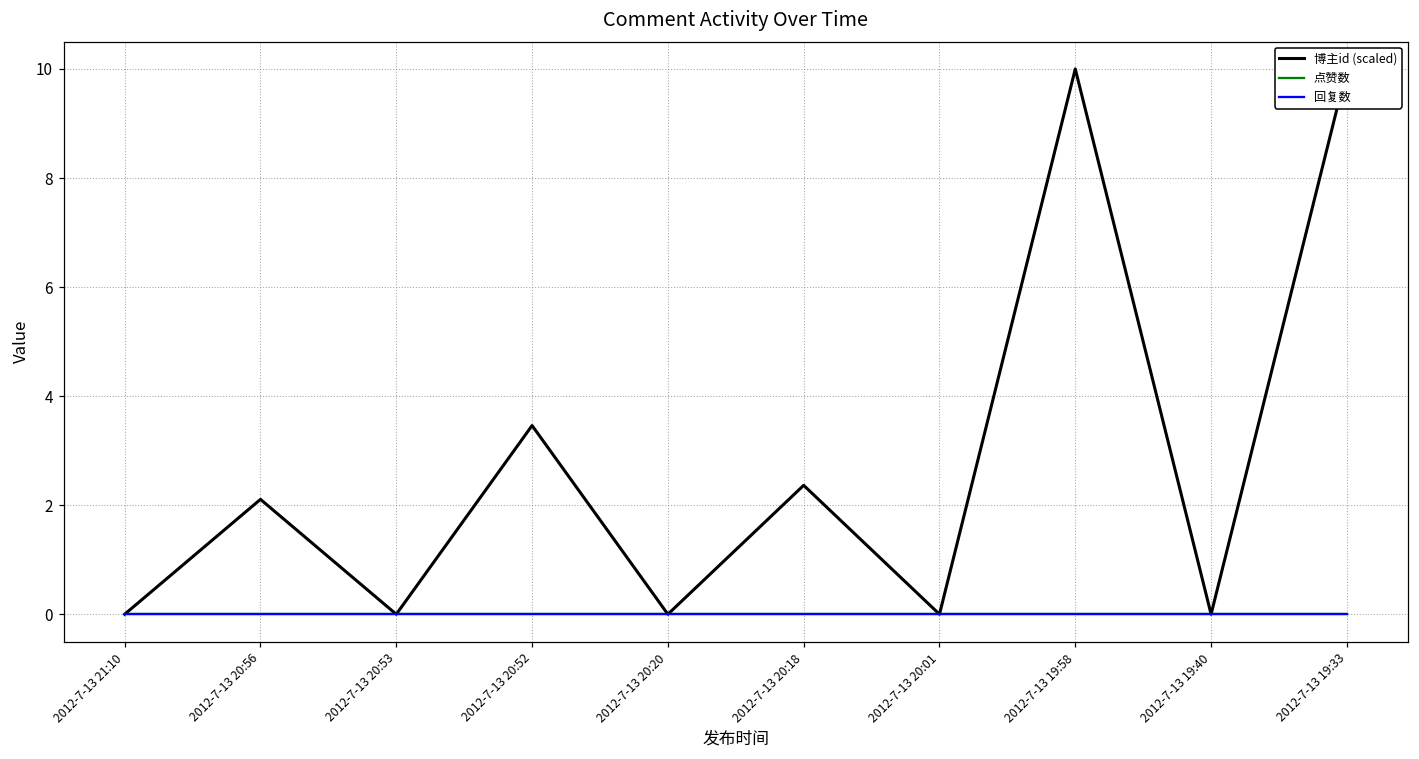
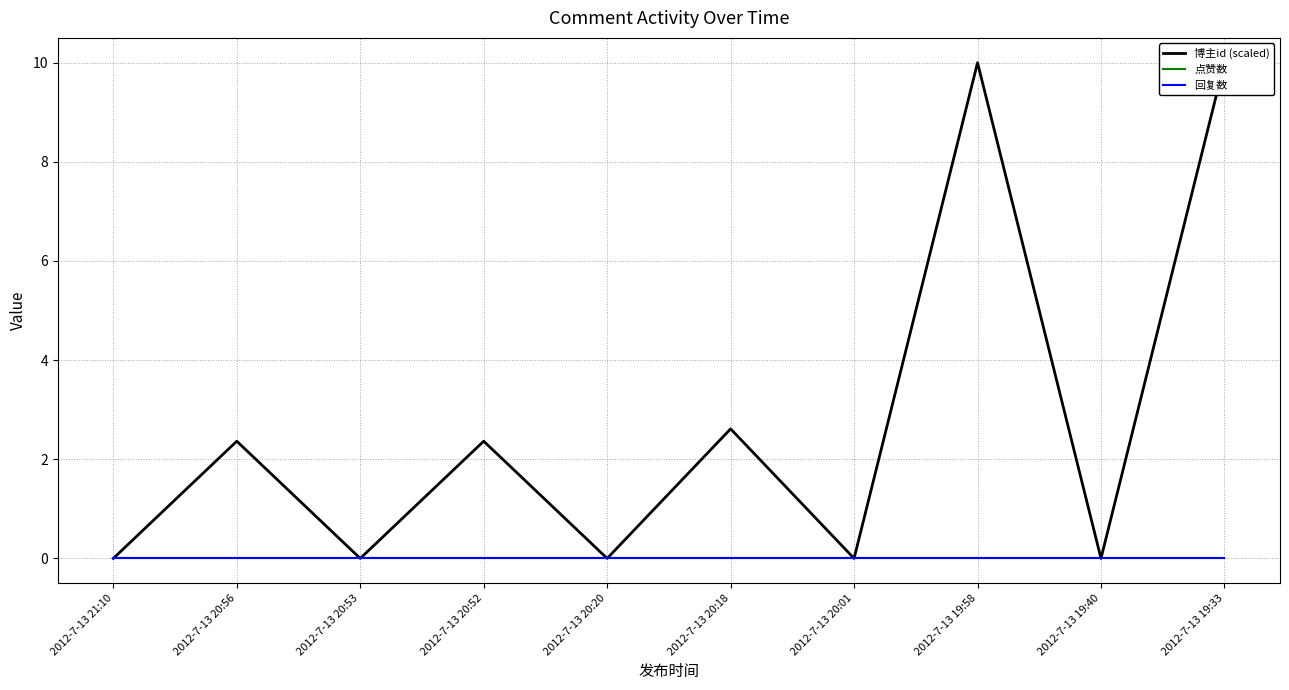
  {
    "博主id (scaled)": {
-     "2012-7-13 20:56": 2.1,
-     "2012-7-13 20:52": 3.5,
-     "2012-7-13 20:18": 2.4,
+     "2012-7-13 20:56": 2.4,
+     "2012-7-13 20:52": 2.4,
+     "2012-7-13 20:18": 2.6,
      "2012-7-13 19:58": 10.0
    },
    "回复数": {
      "2012-7-13 20:56": 0.0,
      "2012-7-13 20:52": 0.0,
      "2012-7-13 20:18": 0.0,
      "2012-7-13 19:58": 0.0,
      "2012-7-13 19:33": 0.0
    }
  }
